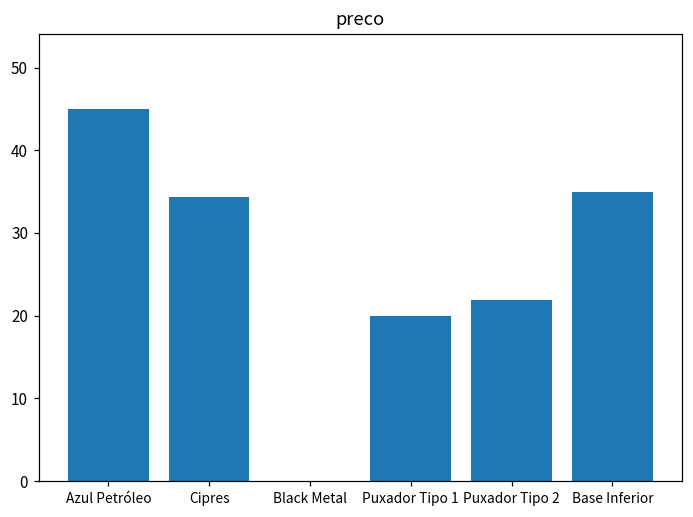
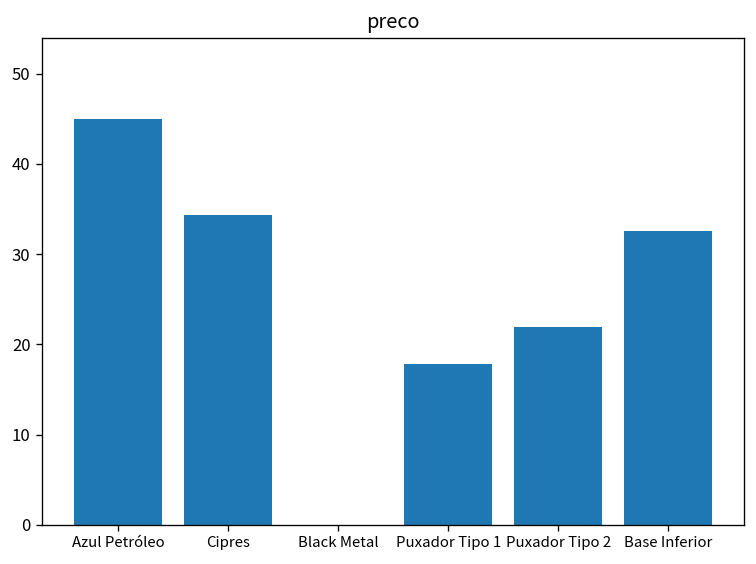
  {
    "Azul Petróleo": 45,
    "Cipres": 34,
    "Black Metal": 0,
-   "Puxador Tipo 1": 20,
+   "Puxador Tipo 1": 18,
    "Puxador Tipo 2": 22,
-   "Base Inferior": 35
+   "Base Inferior": 33
  }
